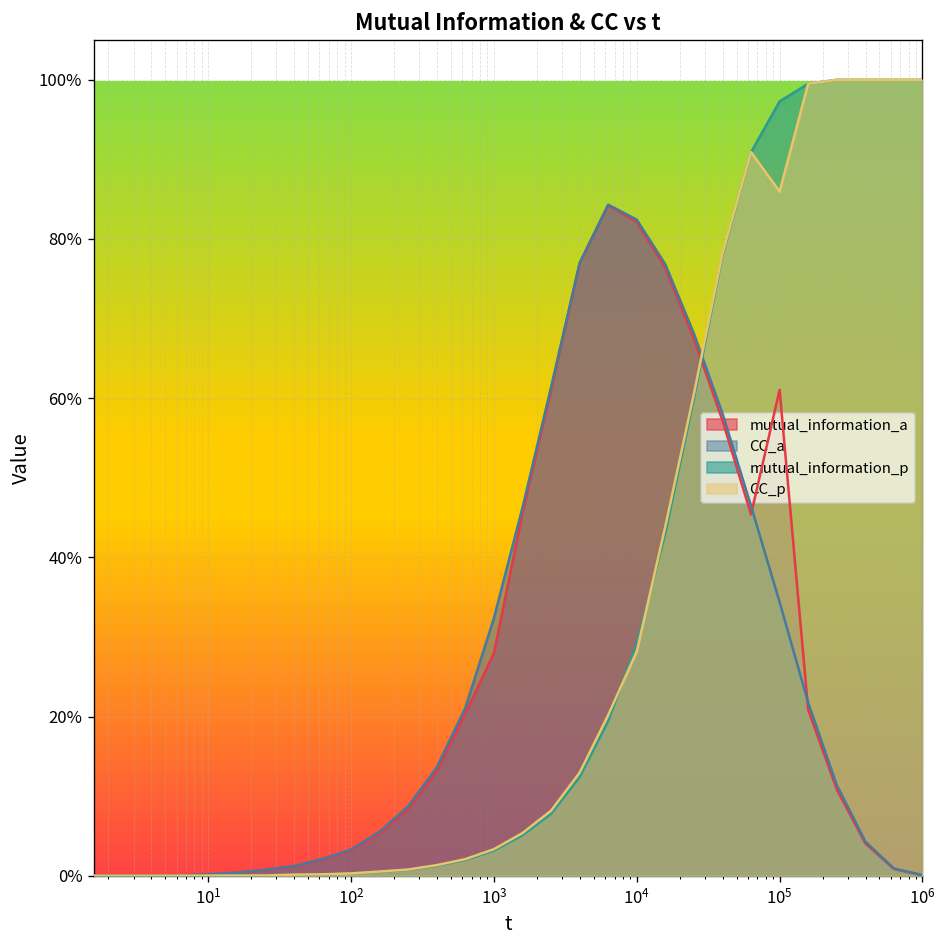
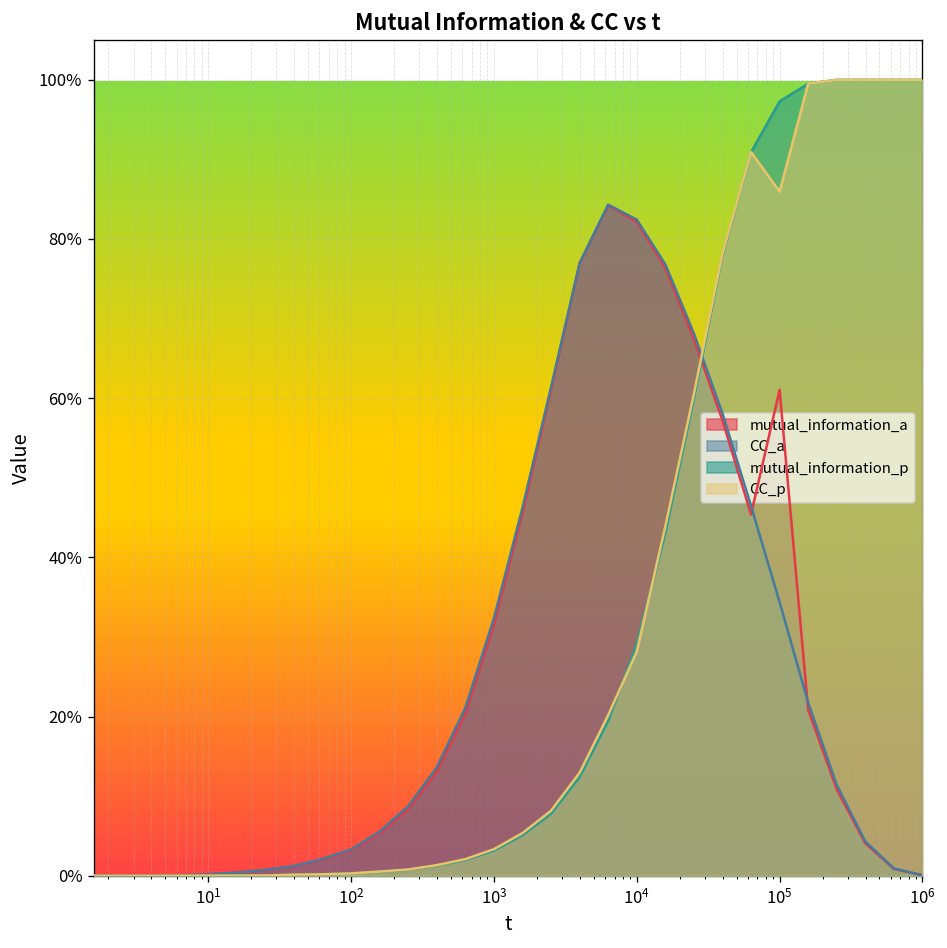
  {
    "mutual_information_a": {
-     "10^3": "28%",
+     "10^3": "32%",
      "10^5": "61%"
    },
    "CC_p": {
      "10^4": "28%",
      "10^5": "86%"
    }
  }
